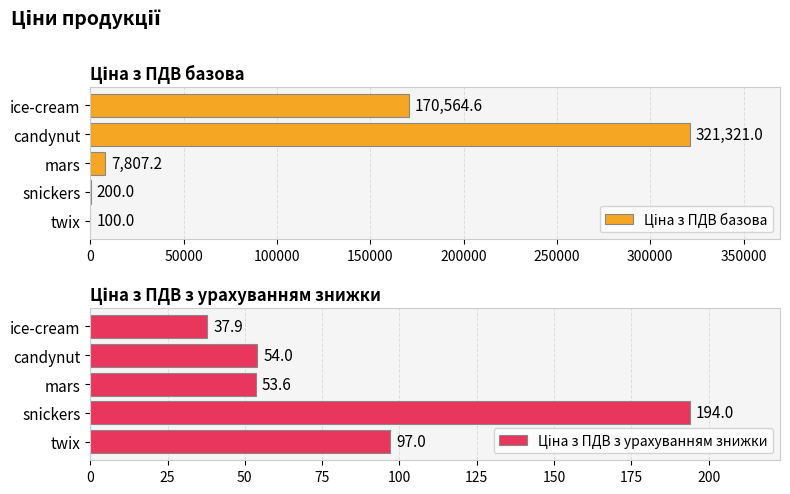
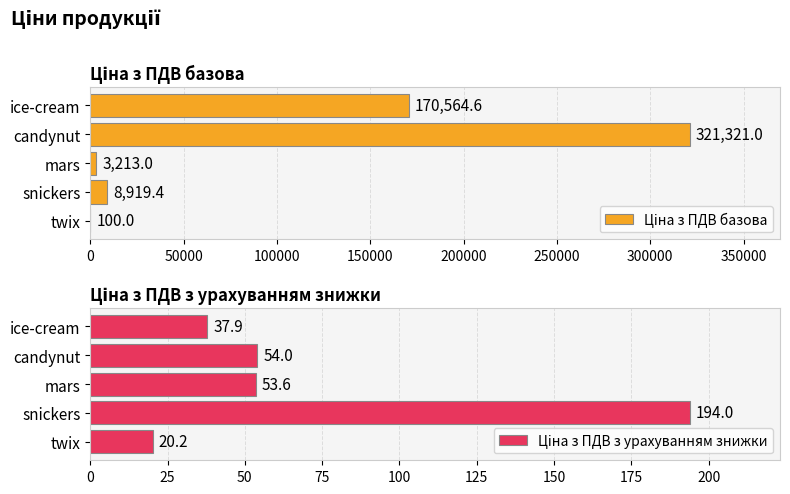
  {
    "Ціна з ПДВ базова": {
      "ice-cream": "170,564.6",
      "candynut": "321,321.0",
-     "mars": "7,807.2",
-     "snickers": "200.0",
+     "mars": "3,213.0",
+     "snickers": "8,919.4",
      "twix": "100.0"
    },
    "Ціна з ПДВ з урахуванням знижки": {
      "ice-cream": "37.9",
      "candynut": "54.0",
      "mars": "53.6",
      "snickers": "194.0",
-     "twix": "97.0"
+     "twix": "20.2"
    }
  }
